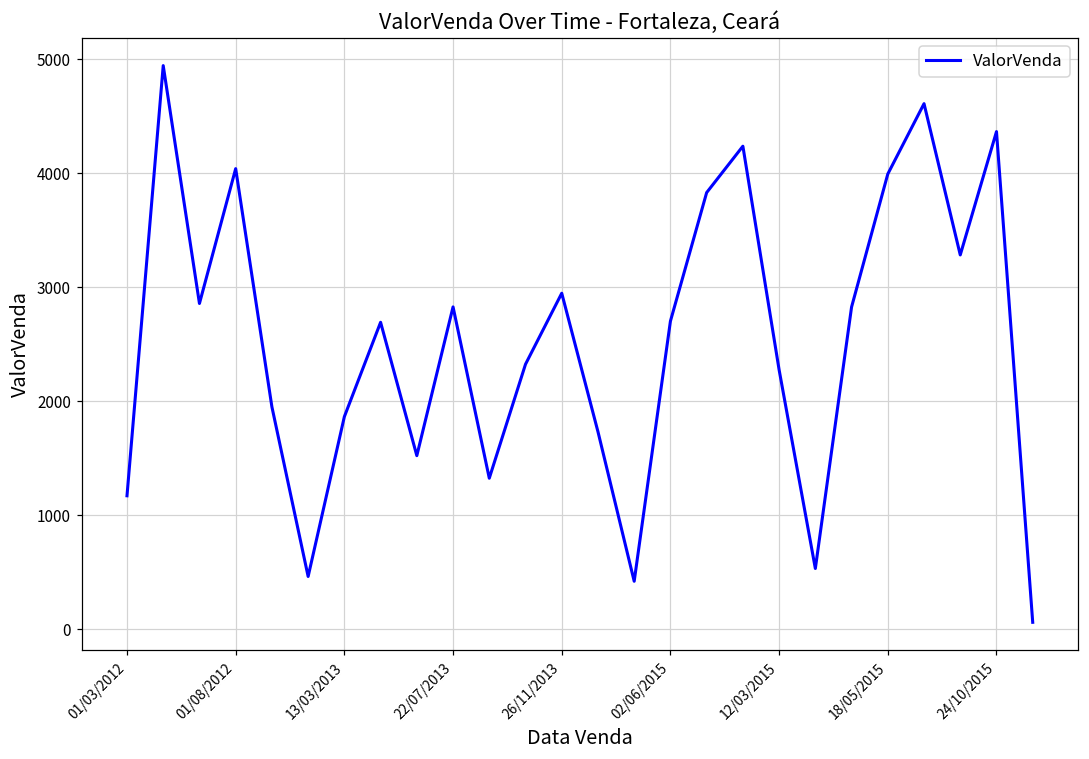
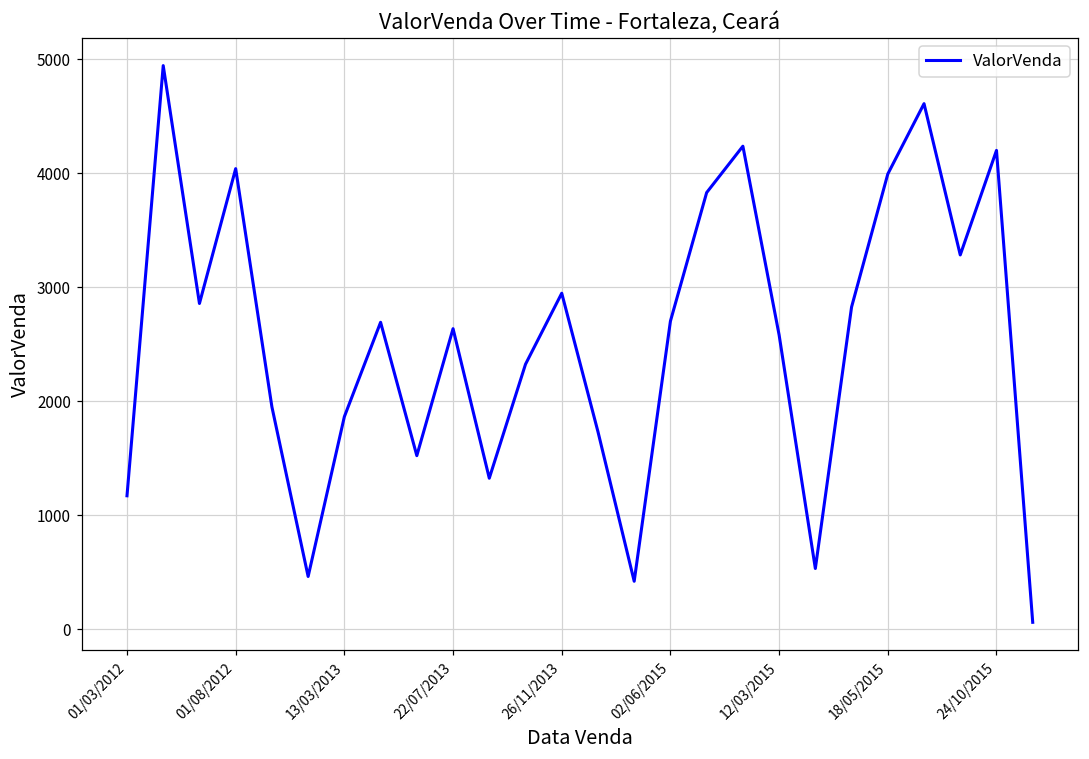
  {
    "01/03/2012": 1170,
    "01/08/2012": 4040,
    "13/03/2013": 1860,
-   "22/07/2013": 2830,
+   "22/07/2013": 2640,
    "26/11/2013": 2950,
    "02/06/2015": 2700,
-   "12/03/2015": 2270,
+   "12/03/2015": 2580,
    "18/05/2015": 3990,
-   "24/10/2015": 4360
+   "24/10/2015": 4200
  }
